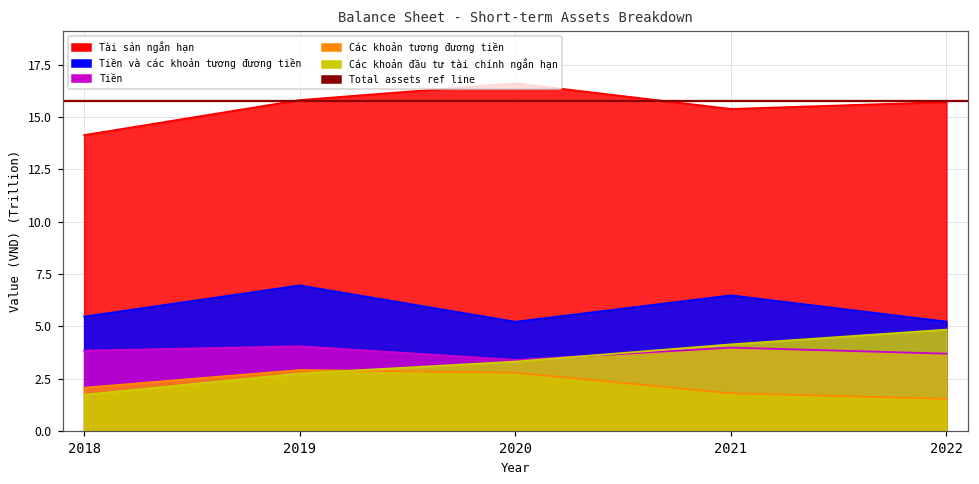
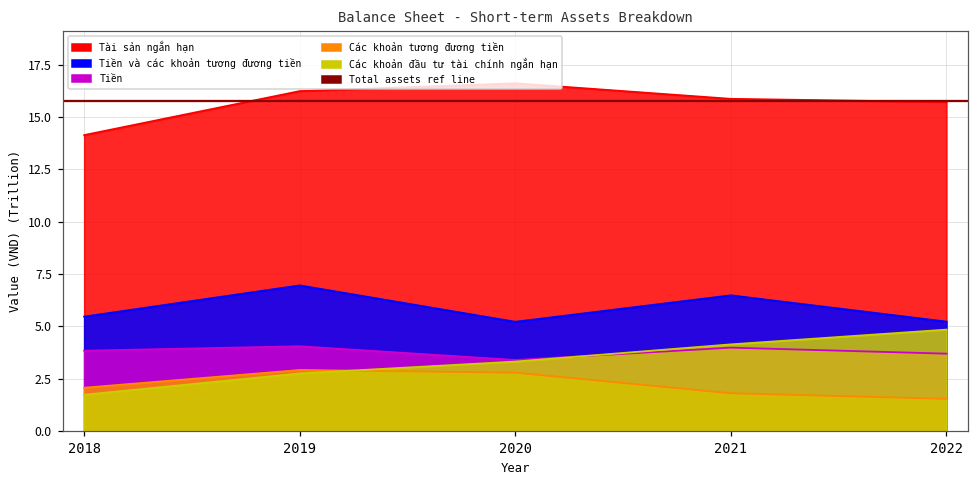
  {
    "Tài sản ngắn hạn": {
      "2018": 14.1,
-     "2019": 15.8,
-     "2021": 15.4,
+     "2019": 16.2,
+     "2021": 15.9,
      "2022": 15.7
    },
    "Tiền và các khoản tương đương tiền": {
      "2018": 5.5,
      "2019": 6.9,
      "2020": 5.2,
      "2021": 6.5,
      "2022": 5.2
    },
    "Tiền": {
      "2018": 3.8,
      "2019": 4.0,
      "2021": 4.0,
      "2022": 3.7
    },
    "Các khoản tương đương tiền": {
      "2018": 2.1,
      "2019": 2.9,
      "2020": 2.8,
      "2021": 1.8,
      "2022": 1.5
    },
    "Các khoản đầu tư tài chính ngắn hạn": {
      "2018": 1.7,
      "2019": 2.7,
      "2021": 4.1,
      "2022": 4.8
    }
  }
